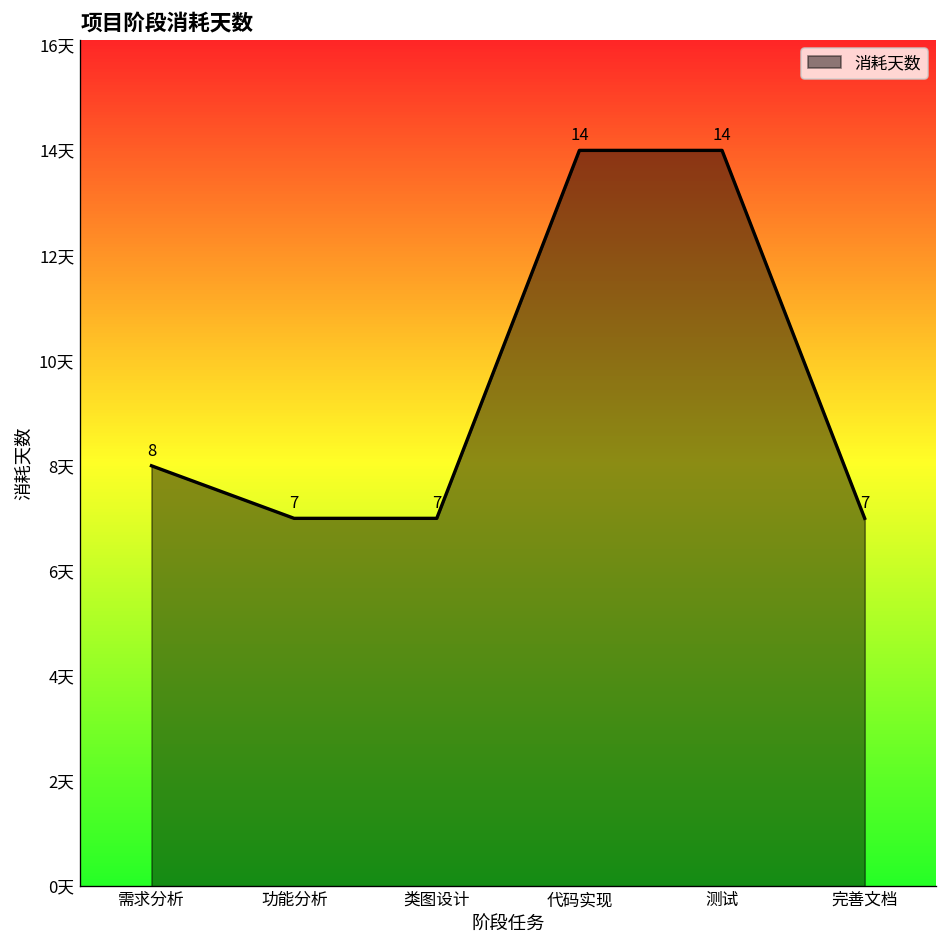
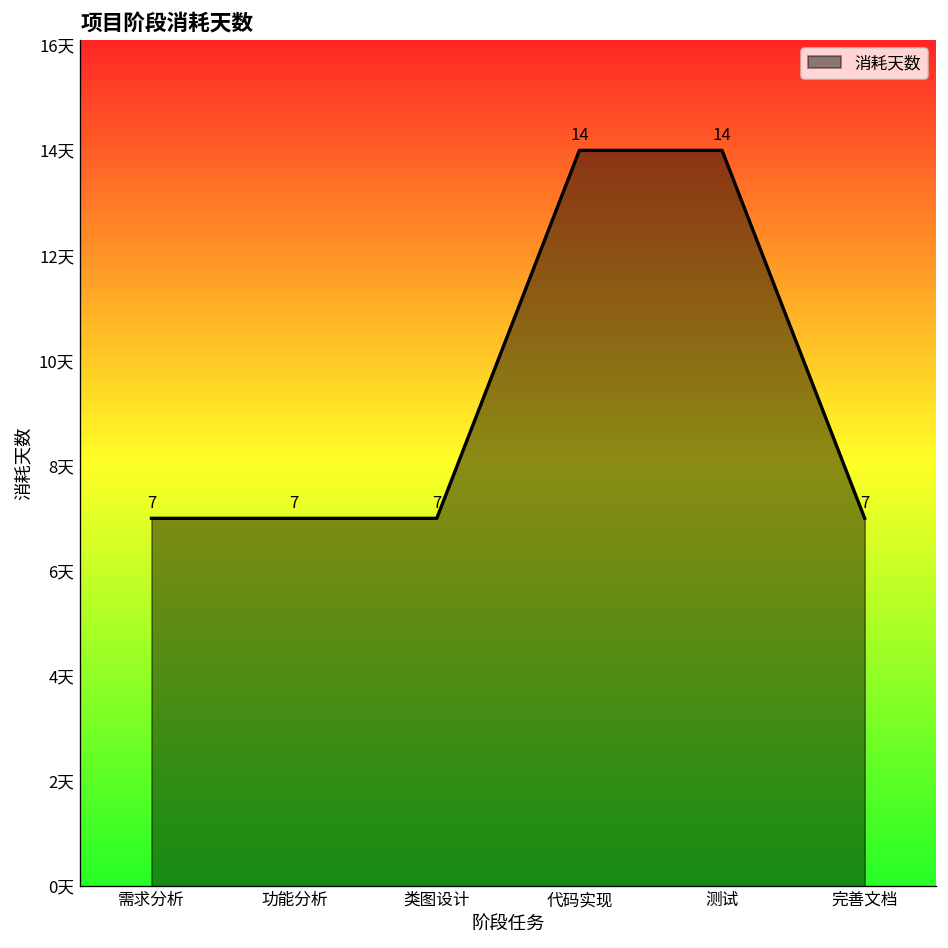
  {
-   "需求分析": 8,
+   "需求分析": 7,
    "功能分析": 7,
    "类图设计": 7,
    "代码实现": 14,
    "测试": 14,
    "完善文档": 7
  }
